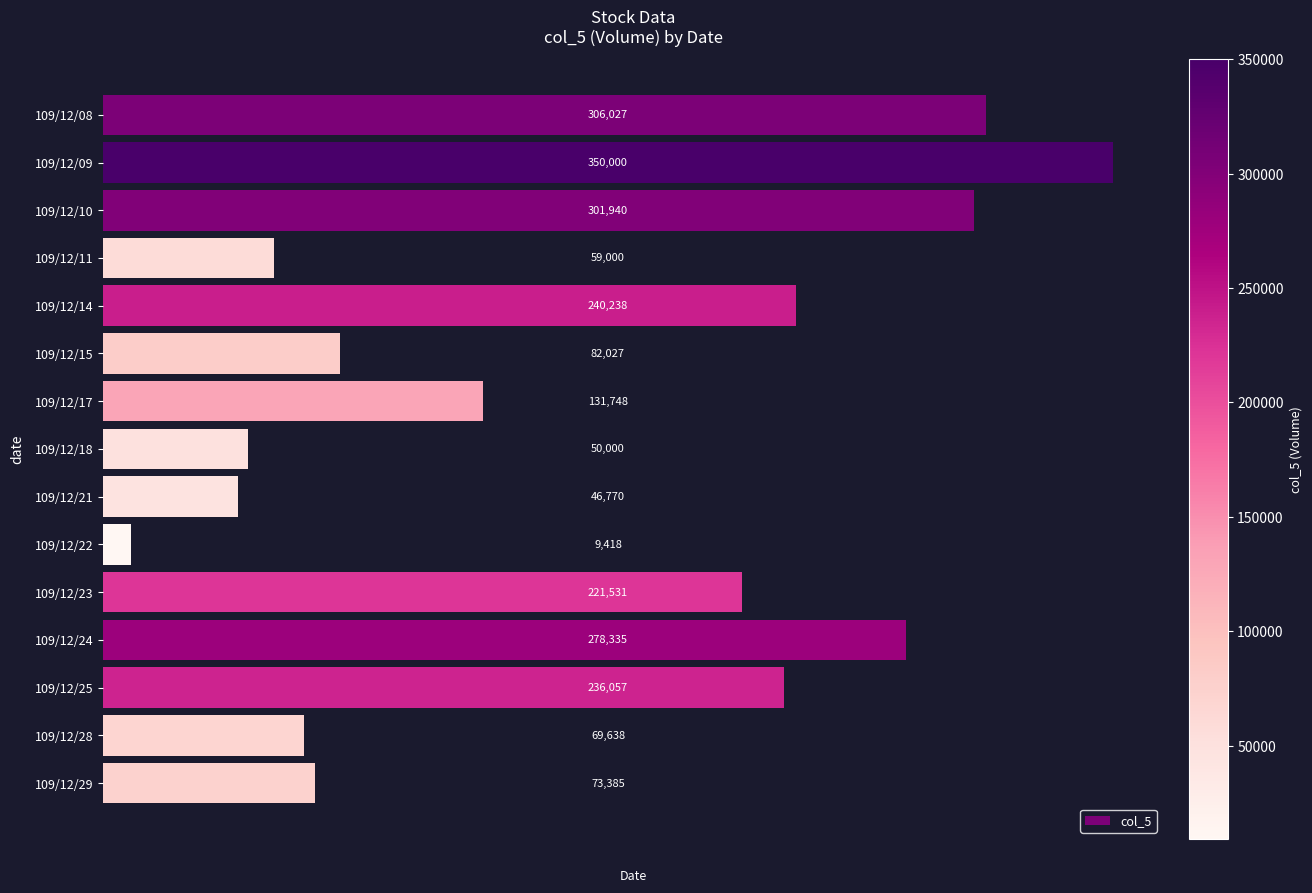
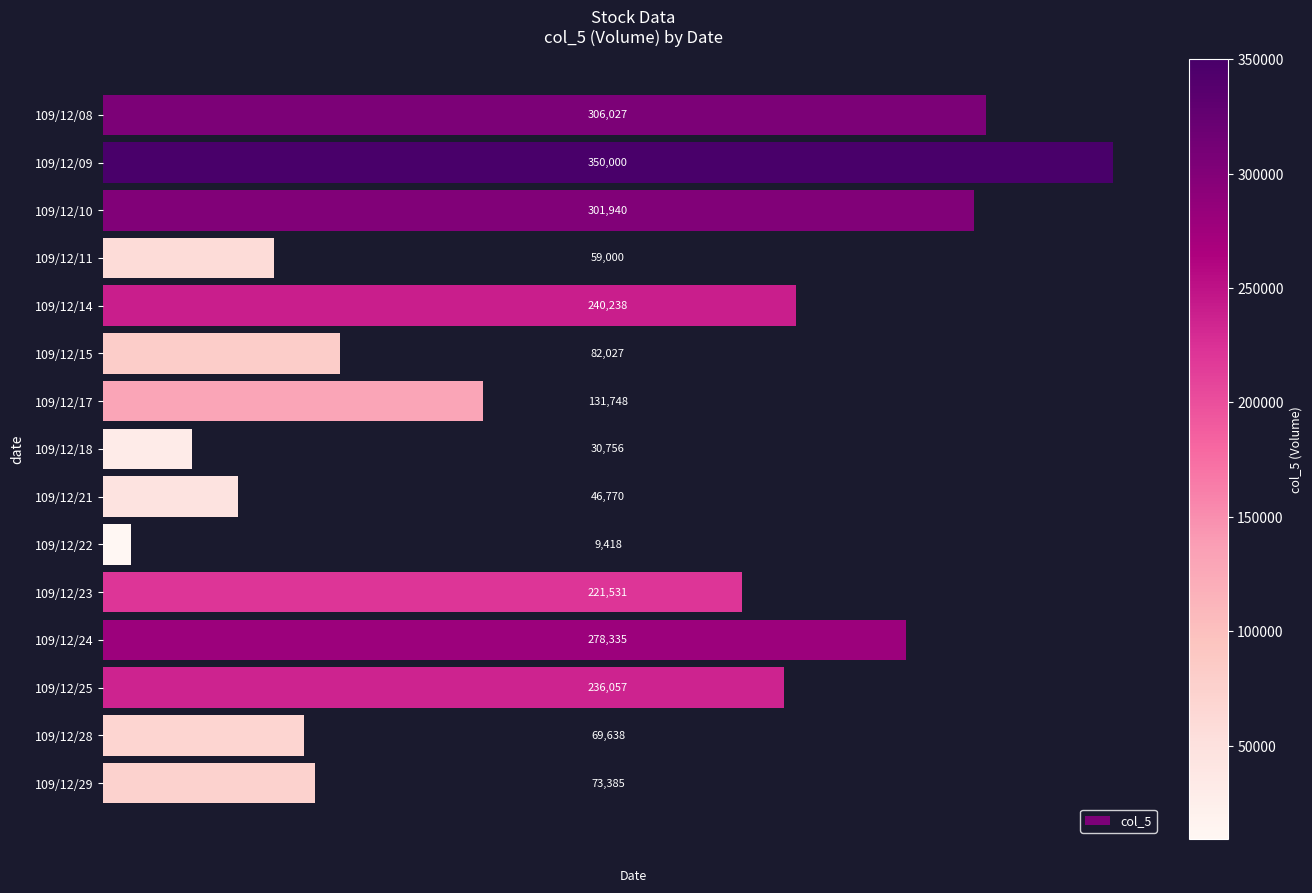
  {
    "109/12/08": "306,027",
    "109/12/09": "350,000",
    "109/12/10": "301,940",
    "109/12/14": "240,238",
-   "109/12/18": "50,000",
+   "109/12/18": "30,756",
    "109/12/23": "221,531",
    "109/12/24": "278,335",
    "109/12/25": "236,057"
  }
